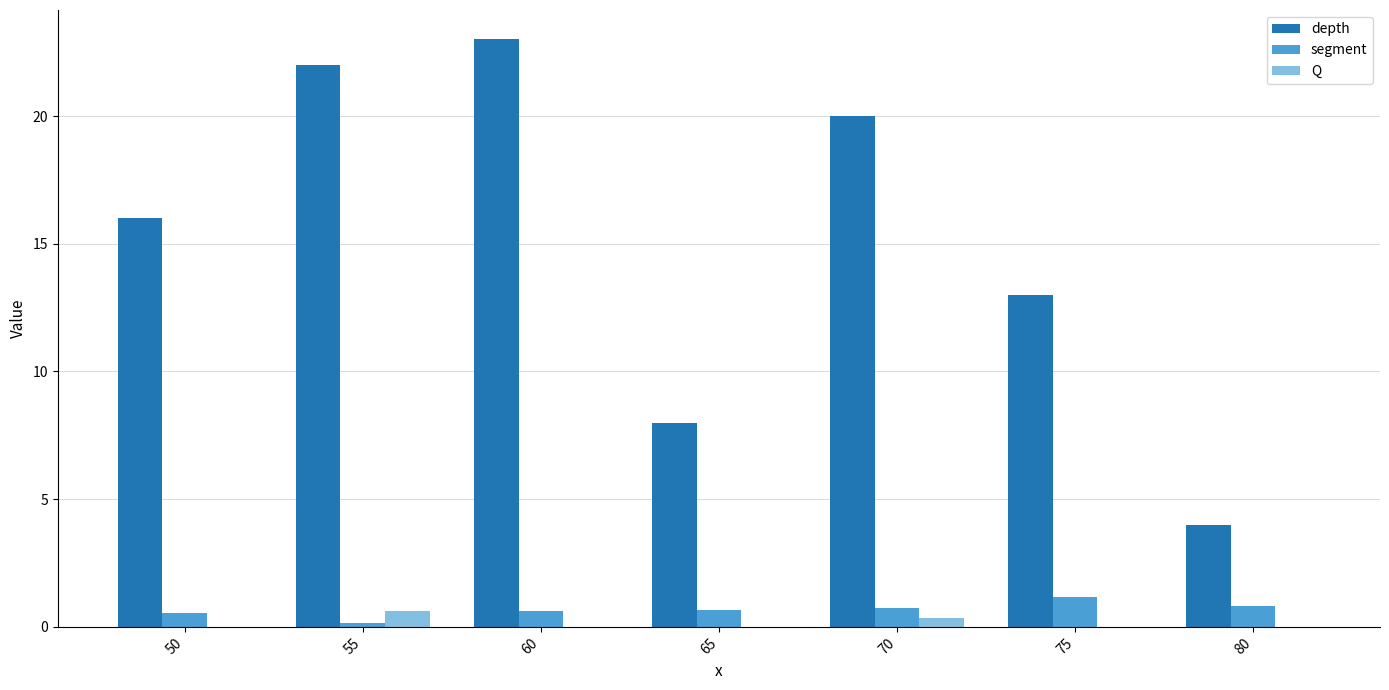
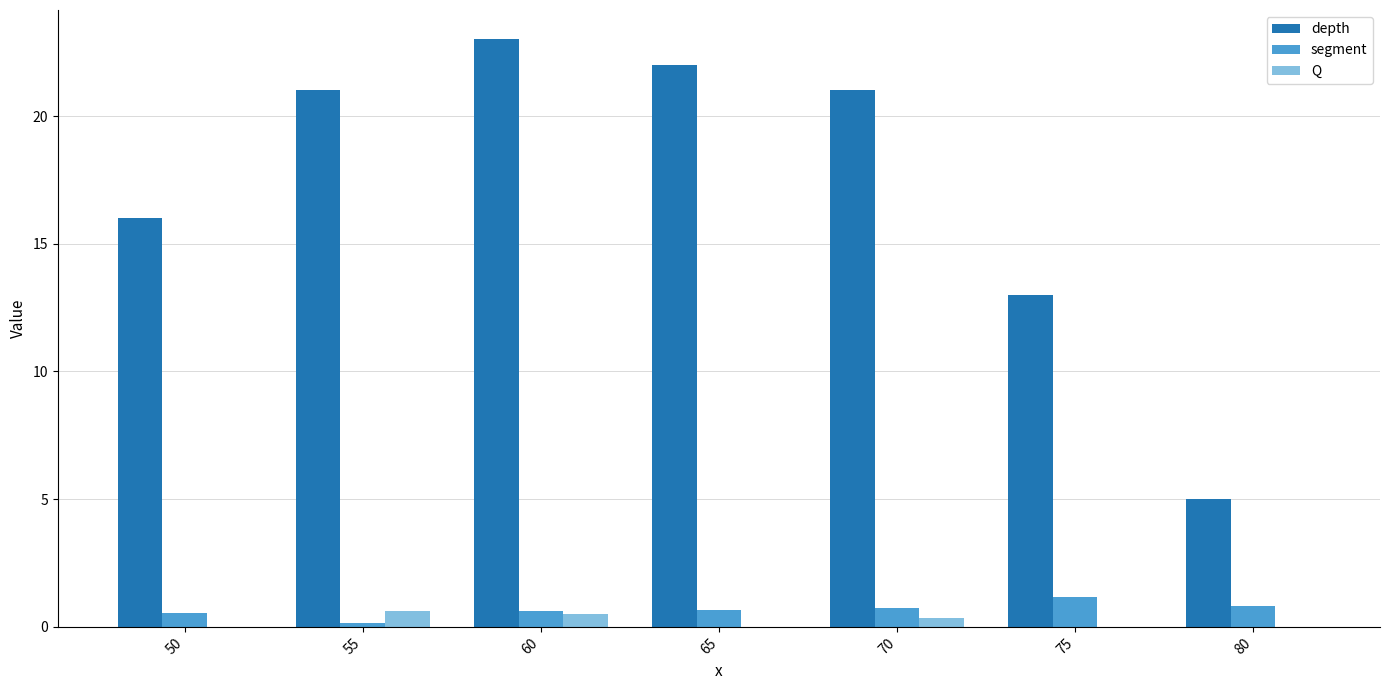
  {
    "depth": {
      "50": 16,
-     "55": 22,
+     "55": 21,
      "60": 23,
-     "65": 8,
-     "70": 20,
+     "65": 22,
+     "70": 21,
      "75": 13,
-     "80": 4
+     "80": 5
    },
    "segment": {
      "50": 0.5,
      "55": 0.2,
      "60": 0.6,
      "65": 0.7,
      "70": 0.7,
      "75": 1.2,
      "80": 0.8
    },
    "Q": {
      "55": 0.6,
-     "60": 0.0,
+     "60": 0.5,
      "70": 0.3
    }
  }
